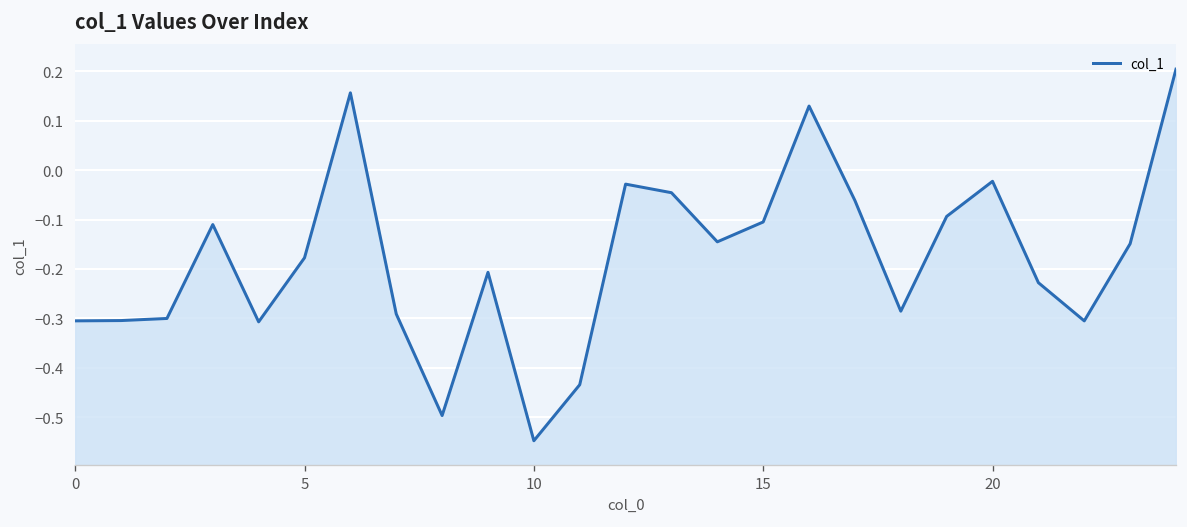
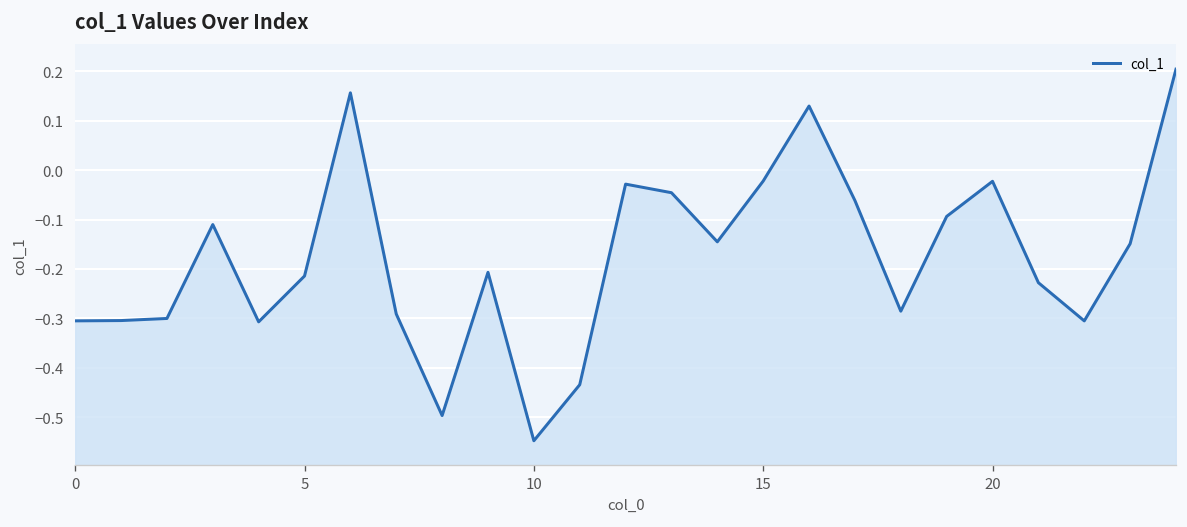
  {
    "0": -0.30,
-   "5": -0.18,
+   "5": -0.21,
    "10": -0.55,
-   "15": -0.10,
+   "15": -0.02,
    "20": -0.02
  }
